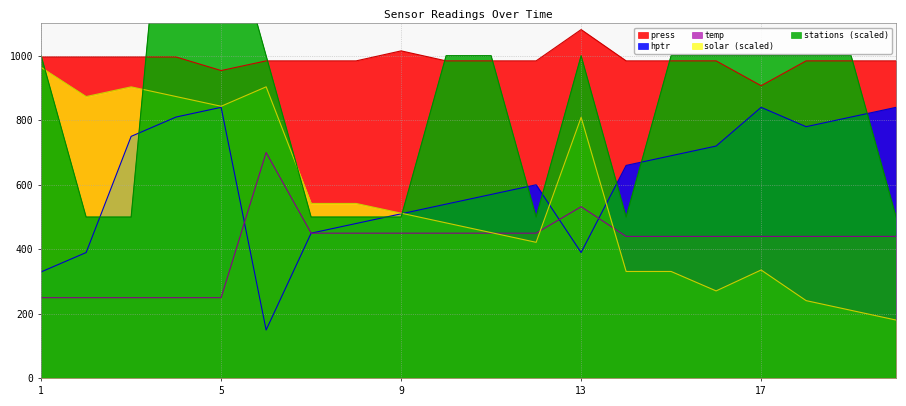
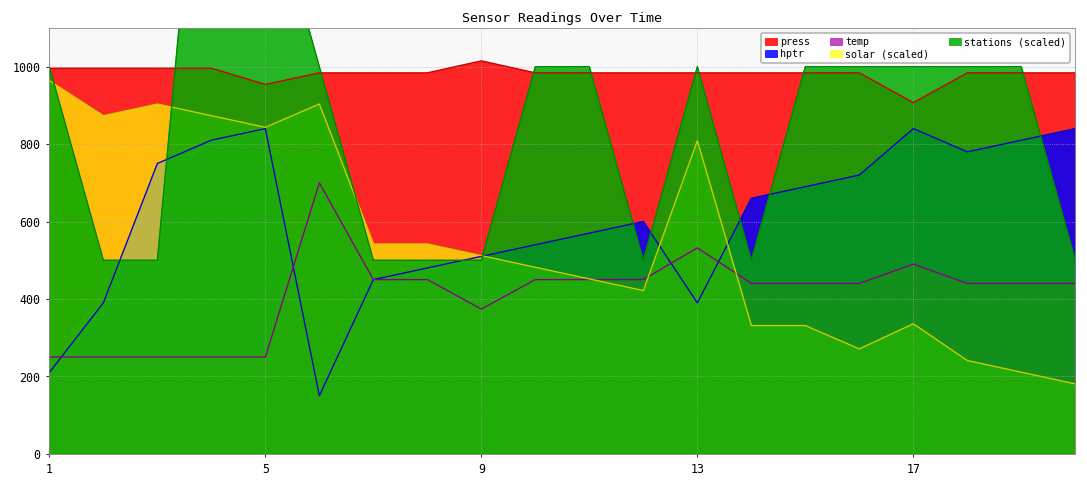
  {
    "press": {
      "5": 950,
      "9": 1020,
-     "13": 1080,
+     "13": 980,
      "17": 910
    },
    "hptr": {
-     "1": 330,
+     "1": 210,
      "13": 390,
      "17": 840
    },
    "temp": {
      "1": 250,
      "5": 250,
-     "9": 450,
+     "9": 370,
      "13": 530,
-     "17": 440
+     "17": 490
    },
    "solar (scaled)": {
      "1": 960,
      "13": 810,
      "17": 340
    },
    "stations (scaled)": {
      "9": 500,
      "13": 1000,
      "17": 1000
    }
  }
